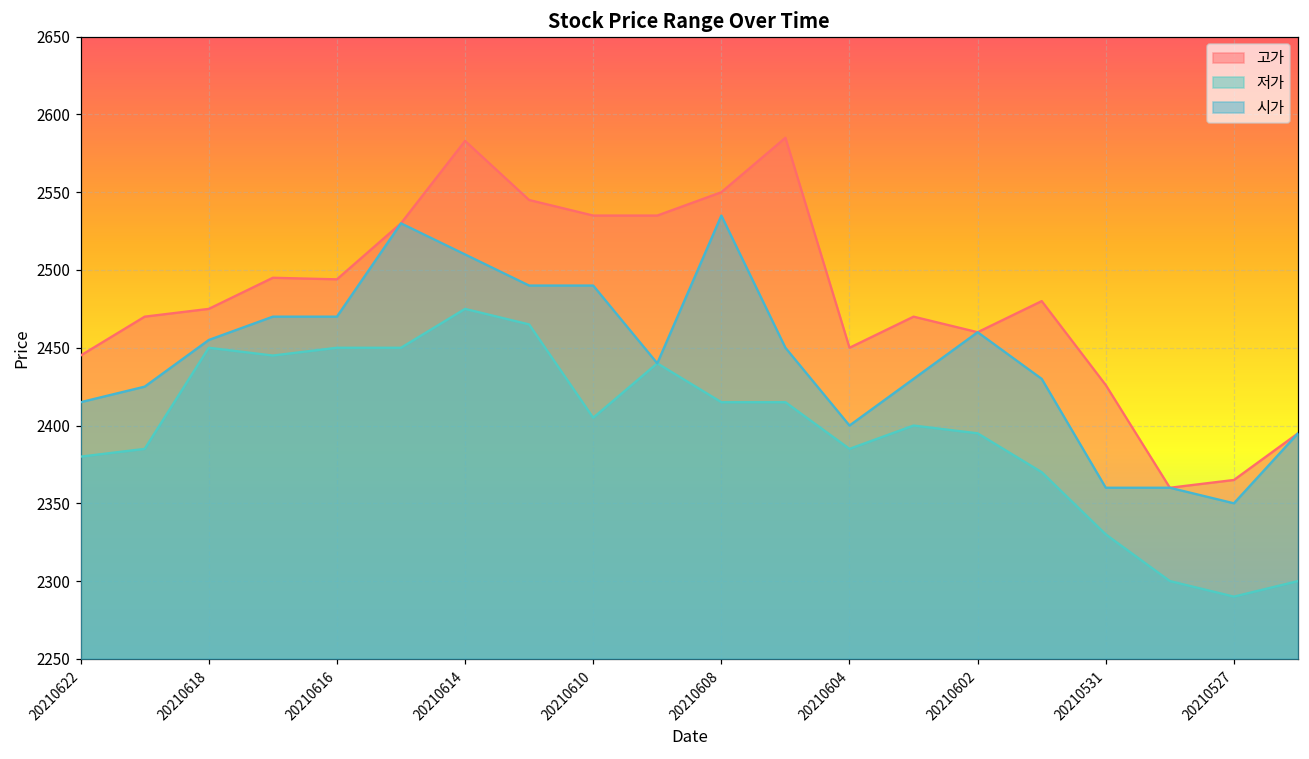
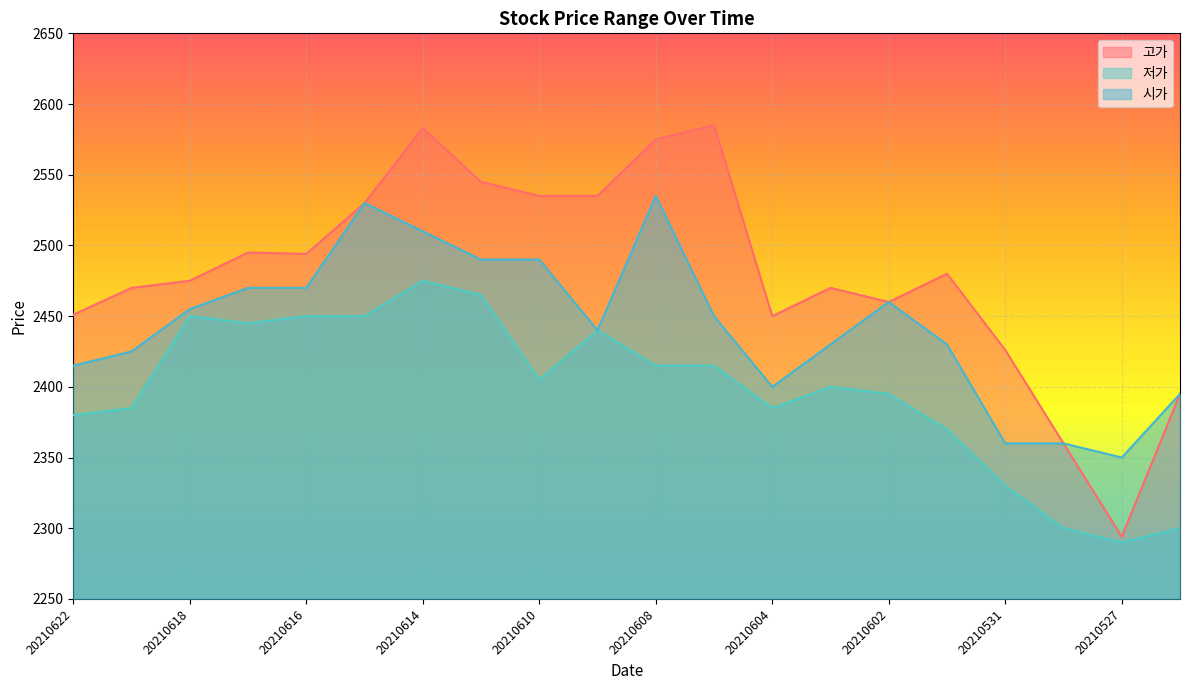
  {
    "고가": {
-     "20210622": 2445,
+     "20210622": 2451,
      "20210618": 2475,
      "20210616": 2494,
      "20210614": 2583,
      "20210610": 2535,
-     "20210608": 2550,
+     "20210608": 2575,
      "20210604": 2450,
      "20210531": 2426,
-     "20210527": 2365
+     "20210527": 2294
    }
  }
